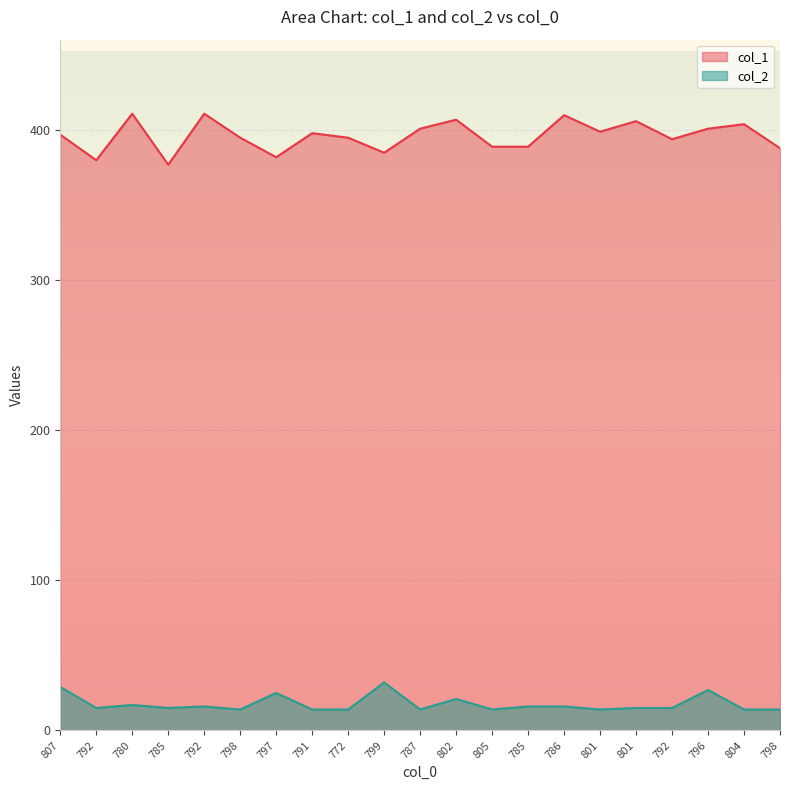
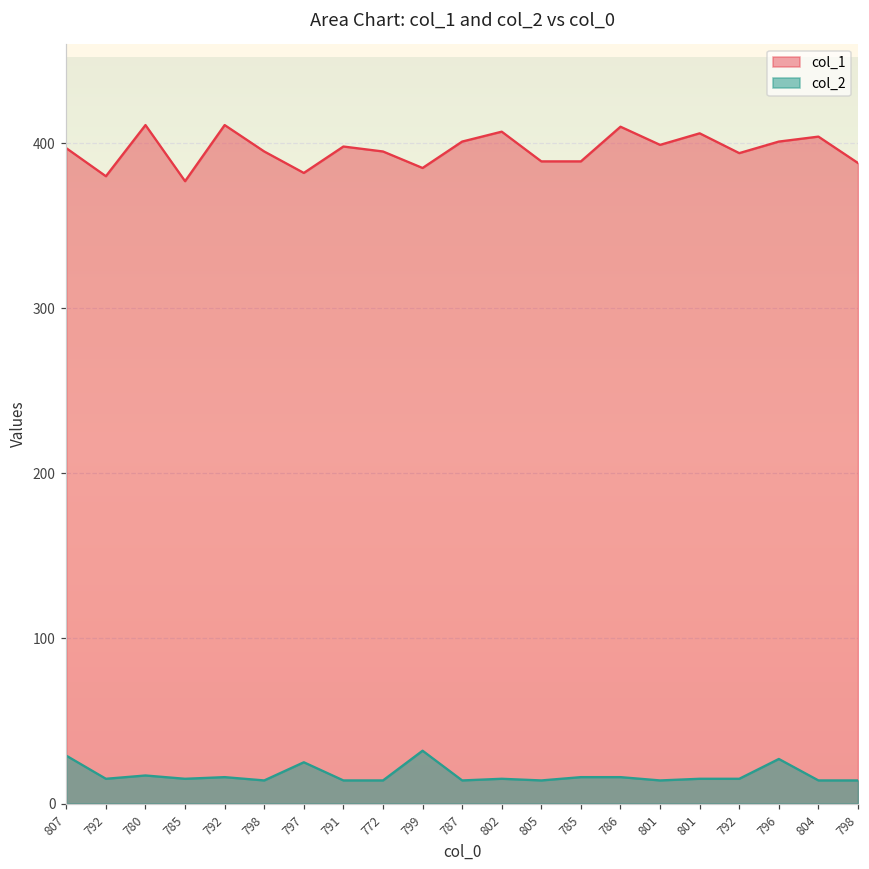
  {
    "col_1": {
      "807": 397,
      "780": 411,
      "797": 382,
      "791": 398,
      "772": 395,
      "799": 385,
      "787": 401,
      "802": 407,
      "805": 389,
      "786": 410,
      "796": 401,
      "804": 404
    },
    "col_2": {
      "807": 29,
      "780": 17,
      "797": 25,
      "791": 14,
      "772": 14,
      "799": 32,
      "787": 14,
-     "802": 21,
+     "802": 15,
      "805": 14,
      "786": 16,
      "796": 27,
      "804": 14
    }
  }
